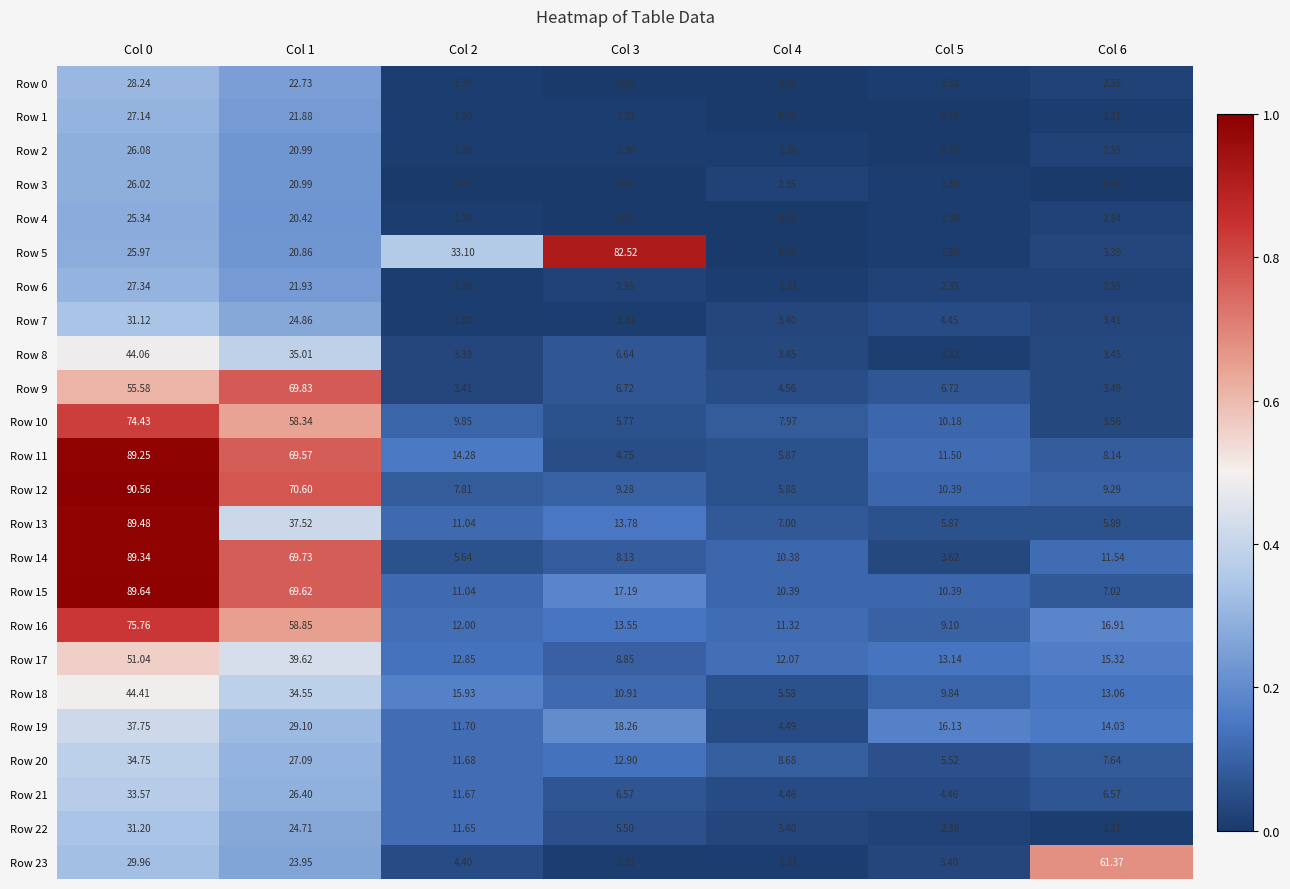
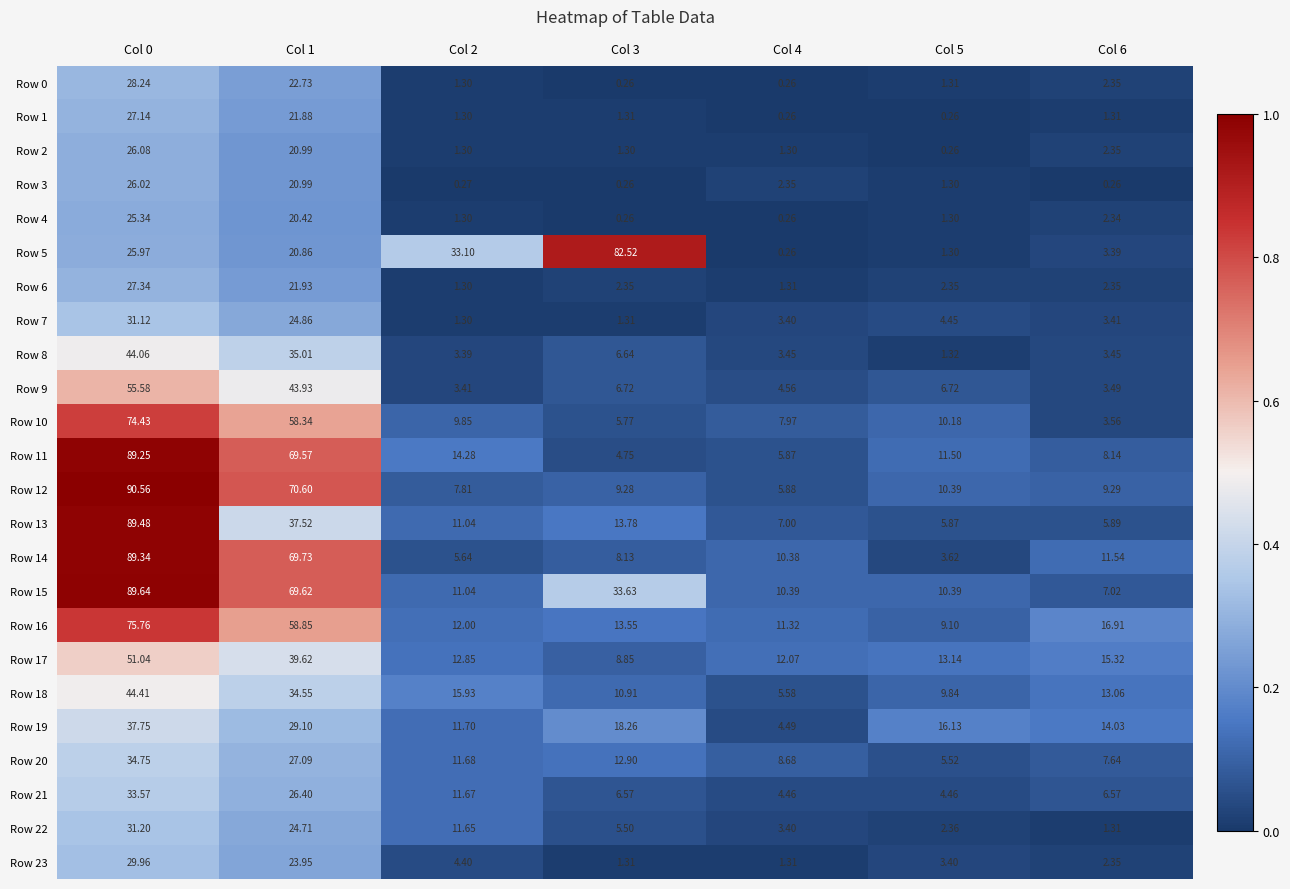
  {
    "Row 0": {
      "Col 0": 28.24,
      "Col 1": 22.73,
      "Col 2": 1.30,
      "Col 3": 0.26,
      "Col 4": 0.26,
      "Col 5": 1.31,
      "Col 6": 2.35
    },
    "Row 1": {
      "Col 0": 27.14,
      "Col 1": 21.88,
      "Col 2": 1.30,
      "Col 3": 1.31,
      "Col 4": 0.26,
      "Col 5": 0.26,
      "Col 6": 1.31
    },
    "Row 2": {
      "Col 0": 26.08,
      "Col 1": 20.99,
      "Col 2": 1.30,
      "Col 3": 1.30,
      "Col 4": 1.30,
      "Col 5": 0.26,
      "Col 6": 2.35
    },
    "Row 3": {
      "Col 0": 26.02,
      "Col 1": 20.99,
      "Col 2": 0.27,
      "Col 3": 0.26,
      "Col 4": 2.35,
      "Col 5": 1.30,
      "Col 6": 0.26
    },
    "Row 4": {
      "Col 0": 25.34,
      "Col 1": 20.42,
      "Col 2": 1.30,
      "Col 3": 0.26,
      "Col 4": 0.26,
      "Col 5": 1.30,
      "Col 6": 2.34
    },
    "Row 5": {
      "Col 0": 25.97,
      "Col 1": 20.86,
      "Col 2": 33.10,
      "Col 3": 82.52,
      "Col 4": 0.26,
      "Col 5": 1.30,
      "Col 6": 3.39
    },
    "Row 6": {
      "Col 0": 27.34,
      "Col 1": 21.93,
      "Col 2": 1.30,
      "Col 3": 2.35,
      "Col 4": 1.31,
      "Col 5": 2.35,
      "Col 6": 2.35
    },
    "Row 7": {
      "Col 0": 31.12,
      "Col 1": 24.86,
      "Col 2": 1.30,
      "Col 3": 1.31,
      "Col 4": 3.40,
      "Col 5": 4.45,
      "Col 6": 3.41
    },
    "Row 8": {
      "Col 0": 44.06,
      "Col 1": 35.01,
      "Col 2": 3.39,
      "Col 3": 6.64,
      "Col 4": 3.45,
      "Col 5": 1.32,
      "Col 6": 3.45
    },
    "Row 9": {
      "Col 0": 55.58,
-     "Col 1": 69.83,
+     "Col 1": 43.93,
      "Col 2": 3.41,
      "Col 3": 6.72,
      "Col 4": 4.56,
      "Col 5": 6.72,
      "Col 6": 3.49
    },
    "Row 10": {
      "Col 0": 74.43,
      "Col 1": 58.34,
      "Col 2": 9.85,
      "Col 3": 5.77,
      "Col 4": 7.97,
      "Col 5": 10.18,
      "Col 6": 3.56
    },
    "Row 11": {
      "Col 0": 89.25,
      "Col 1": 69.57,
      "Col 2": 14.28,
      "Col 3": 4.75,
      "Col 4": 5.87,
      "Col 5": 11.50,
      "Col 6": 8.14
    },
    "Row 12": {
      "Col 0": 90.56,
      "Col 1": 70.60,
      "Col 2": 7.81,
      "Col 3": 9.28,
      "Col 4": 5.88,
      "Col 5": 10.39,
      "Col 6": 9.29
    },
    "Row 13": {
      "Col 0": 89.48,
      "Col 1": 37.52,
      "Col 2": 11.04,
      "Col 3": 13.78,
      "Col 4": 7.00,
      "Col 5": 5.87,
      "Col 6": 5.89
    },
    "Row 14": {
      "Col 0": 89.34,
      "Col 1": 69.73,
      "Col 2": 5.64,
      "Col 3": 8.13,
      "Col 4": 10.38,
      "Col 5": 3.62,
      "Col 6": 11.54
    },
    "Row 15": {
      "Col 0": 89.64,
      "Col 1": 69.62,
      "Col 2": 11.04,
-     "Col 3": 17.19,
+     "Col 3": 33.63,
      "Col 4": 10.39,
      "Col 5": 10.39,
      "Col 6": 7.02
    },
    "Row 16": {
      "Col 0": 75.76,
      "Col 1": 58.85,
      "Col 2": 12.00,
      "Col 3": 13.55,
      "Col 4": 11.32,
      "Col 5": 9.10,
      "Col 6": 16.91
    },
    "Row 17": {
      "Col 0": 51.04,
      "Col 1": 39.62,
      "Col 2": 12.85,
      "Col 3": 8.85,
      "Col 4": 12.07,
      "Col 5": 13.14,
      "Col 6": 15.32
    },
    "Row 18": {
      "Col 0": 44.41,
      "Col 1": 34.55,
      "Col 2": 15.93,
      "Col 3": 10.91,
      "Col 4": 5.58,
      "Col 5": 9.84,
      "Col 6": 13.06
    },
    "Row 19": {
      "Col 0": 37.75,
      "Col 1": 29.10,
      "Col 2": 11.70,
      "Col 3": 18.26,
      "Col 4": 4.49,
      "Col 5": 16.13,
      "Col 6": 14.03
    },
    "Row 20": {
      "Col 0": 34.75,
      "Col 1": 27.09,
      "Col 2": 11.68,
      "Col 3": 12.90,
      "Col 4": 8.68,
      "Col 5": 5.52,
      "Col 6": 7.64
    },
    "Row 21": {
      "Col 0": 33.57,
      "Col 1": 26.40,
      "Col 2": 11.67,
      "Col 3": 6.57,
      "Col 4": 4.46,
      "Col 5": 4.46,
      "Col 6": 6.57
    },
    "Row 22": {
      "Col 0": 31.20,
      "Col 1": 24.71,
      "Col 2": 11.65,
      "Col 3": 5.50,
      "Col 4": 3.40,
      "Col 5": 2.36,
      "Col 6": 1.31
    },
    "Row 23": {
      "Col 0": 29.96,
      "Col 1": 23.95,
      "Col 2": 4.40,
      "Col 3": 1.31,
      "Col 4": 1.31,
      "Col 5": 3.40,
-     "Col 6": 61.37
+     "Col 6": 2.35
    }
  }
